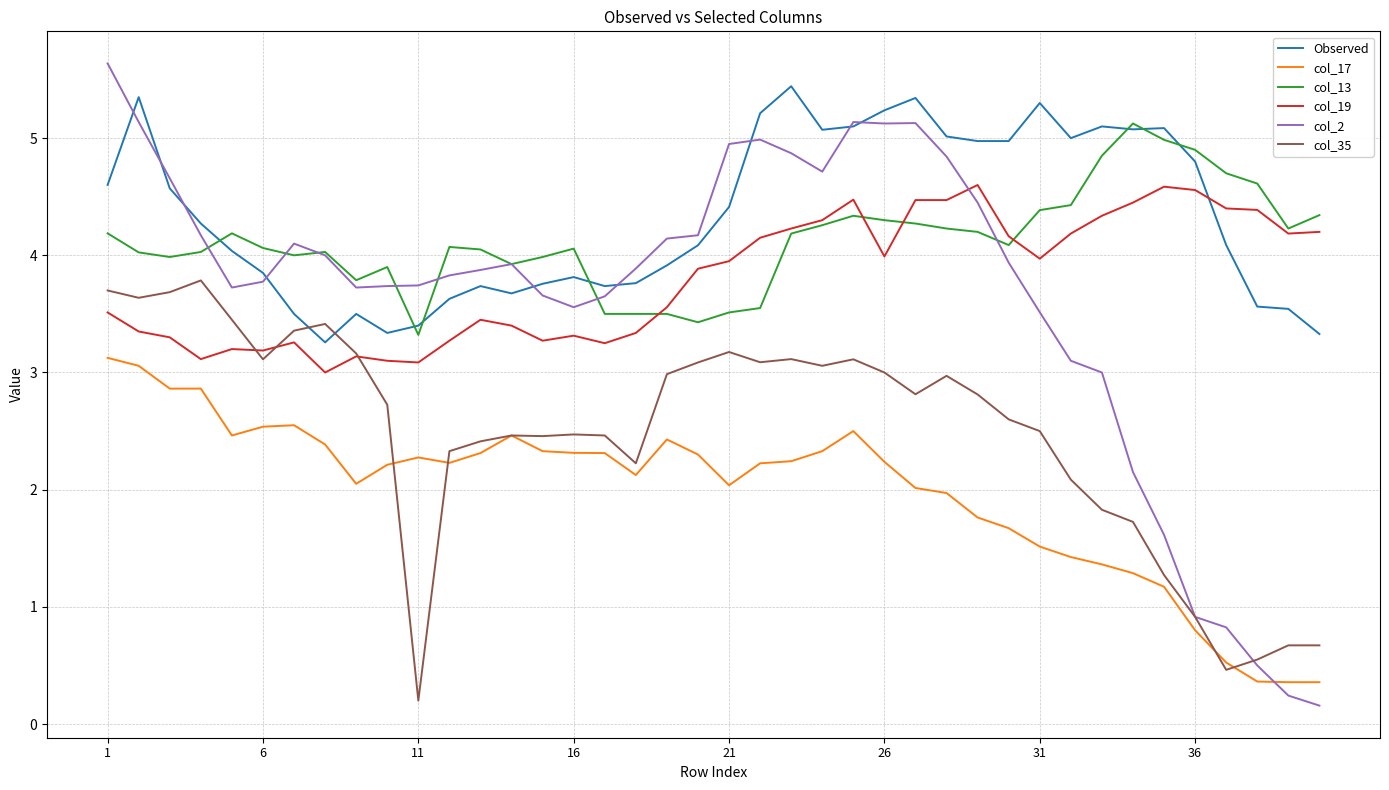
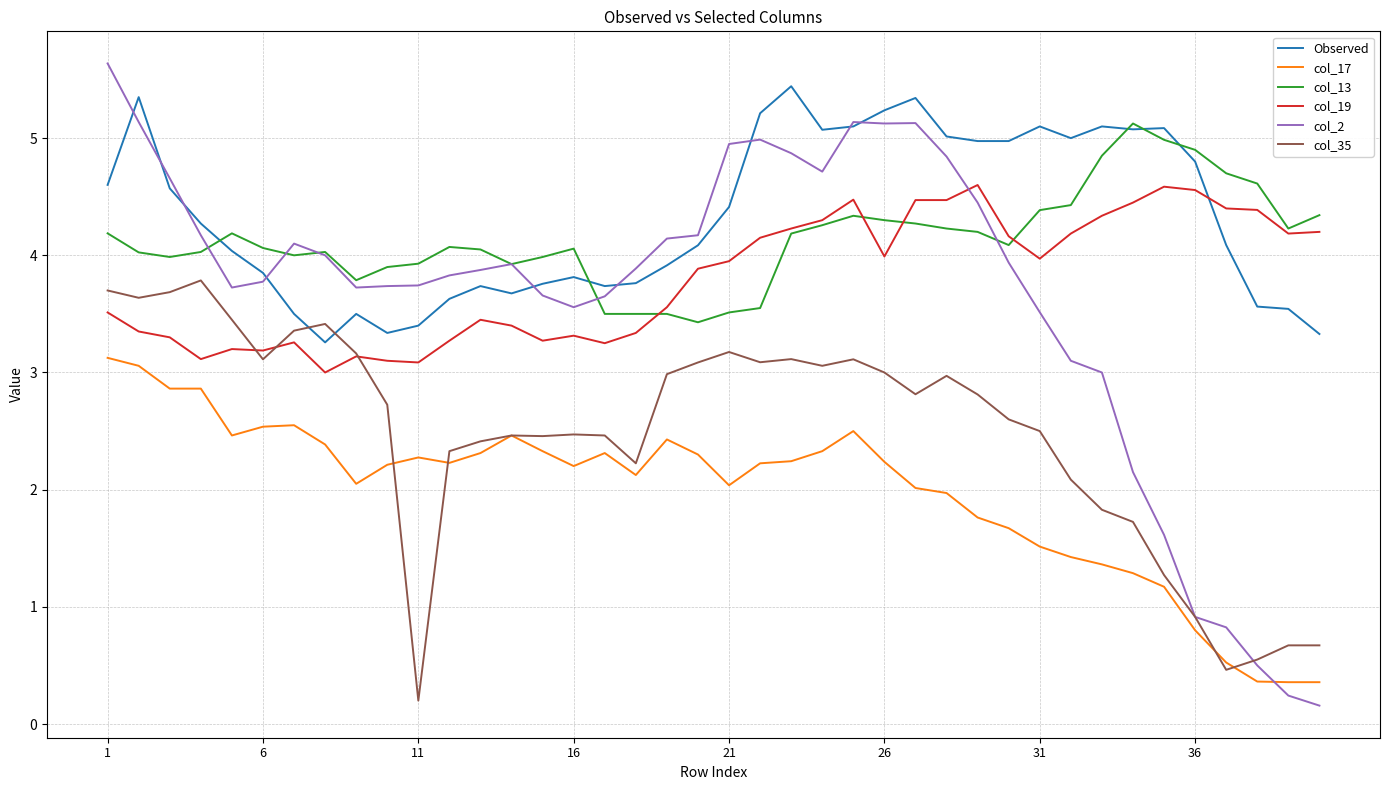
  {
    "Observed": {
      "1": 4.6,
      "6": 3.85,
      "11": 3.4,
      "16": 3.8,
      "21": 4.4,
      "26": 5.24,
-     "31": 5.3,
+     "31": 5.1,
      "36": 4.8
    },
    "col_17": {
      "1": 3.13,
      "6": 2.54,
      "11": 2.28,
-     "16": 2.31,
+     "16": 2.20,
      "21": 2.04,
      "26": 2.24,
      "31": 1.51,
      "36": 0.80
    },
    "col_13": {
      "1": 4.19,
      "6": 4.06,
-     "11": 3.32,
+     "11": 3.93,
      "16": 4.06,
      "21": 3.51,
      "26": 4.30,
      "31": 4.39,
      "36": 4.90
    },
    "col_19": {
      "1": 3.51,
      "6": 3.19,
      "11": 3.09,
      "16": 3.31,
      "21": 3.95,
      "26": 3.99,
      "31": 3.97,
      "36": 4.56
    },
    "col_2": {
      "1": 5.64,
      "6": 3.78,
      "11": 3.74,
      "16": 3.56,
      "21": 4.95,
      "26": 5.13,
      "31": 3.51
    },
    "col_35": {
      "1": 3.70,
      "6": 3.11,
      "11": 0.20,
      "16": 2.47,
      "21": 3.18,
      "26": 3.00,
      "31": 2.50
    }
  }
